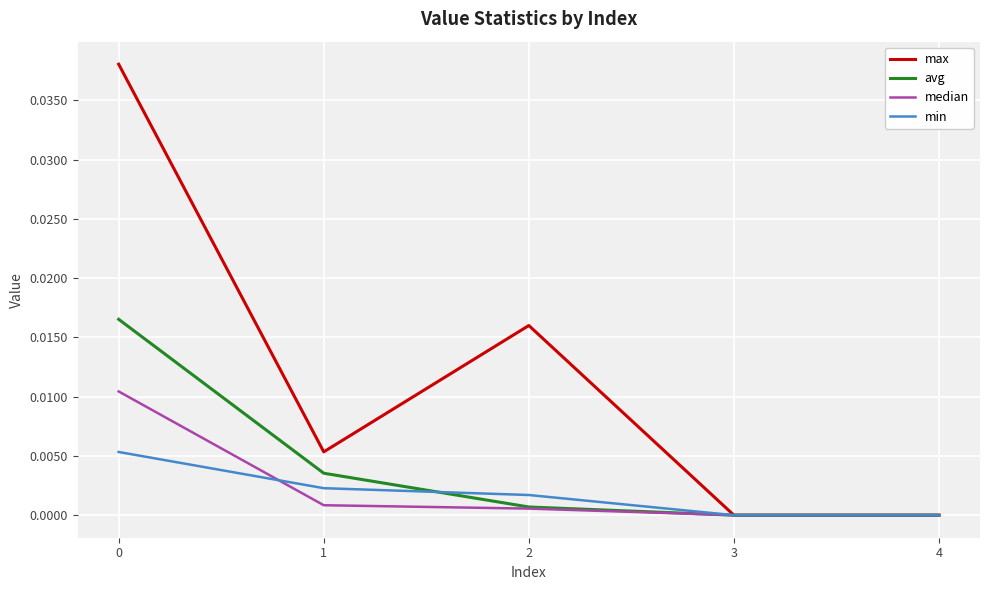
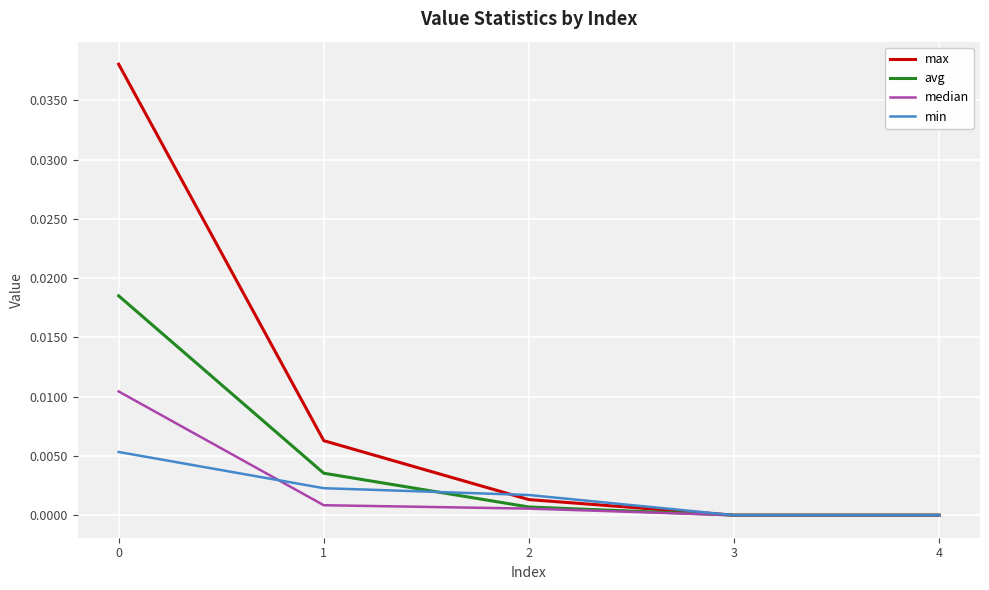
  {
    "max": {
      "0": 0.0381,
-     "1": 0.0053,
-     "2": 0.0160
+     "1": 0.0063,
+     "2": 0.0013
    },
    "avg": {
-     "0": 0.0165,
+     "0": 0.0185,
      "1": 0.0035
    },
    "median": {
      "0": 0.0104,
      "1": 0.0008
    },
    "min": {
      "0": 0.0053,
      "1": 0.0023,
      "2": 0.0017
    }
  }
